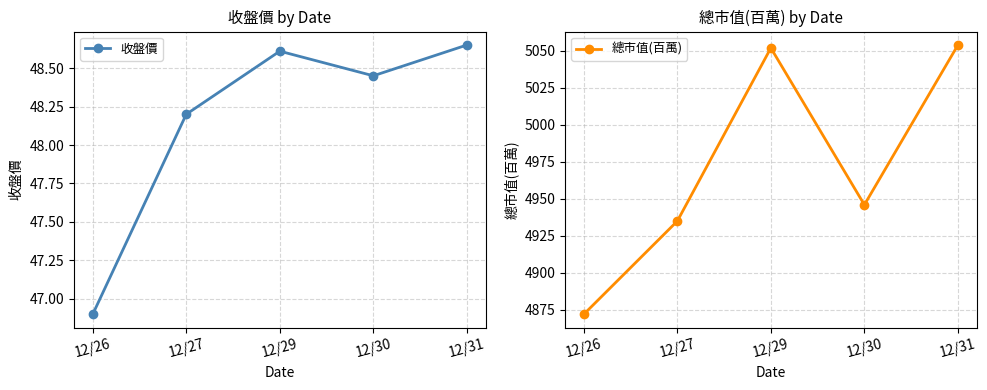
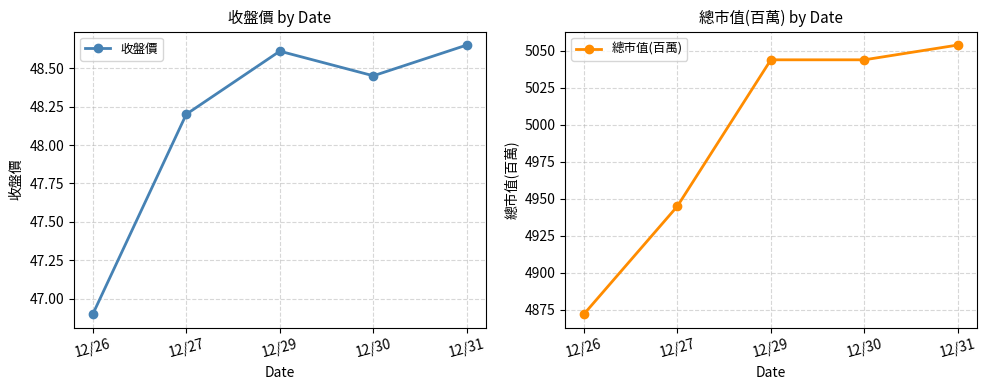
  {
    "收盤價 by Date": {
      "12/26": 46.90,
      "12/27": 48.20,
      "12/29": 48.61,
      "12/30": 48.45,
      "12/31": 48.65
    },
    "總市值(百萬) by Date": {
      "12/26": 4872,
-     "12/27": 4935,
-     "12/29": 5052,
-     "12/30": 4946,
+     "12/27": 4945,
+     "12/29": 5044,
+     "12/30": 5044,
      "12/31": 5054
    }
  }
